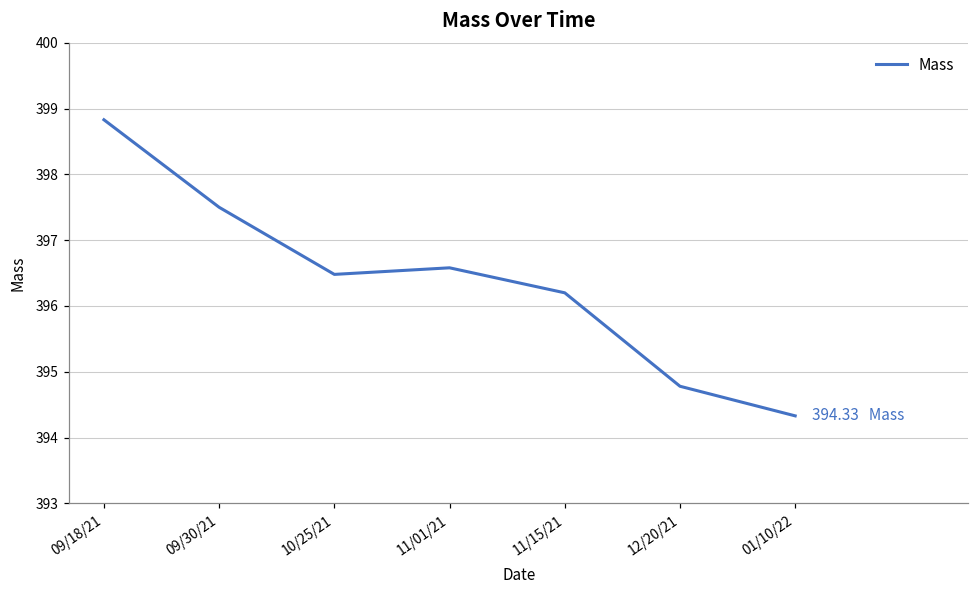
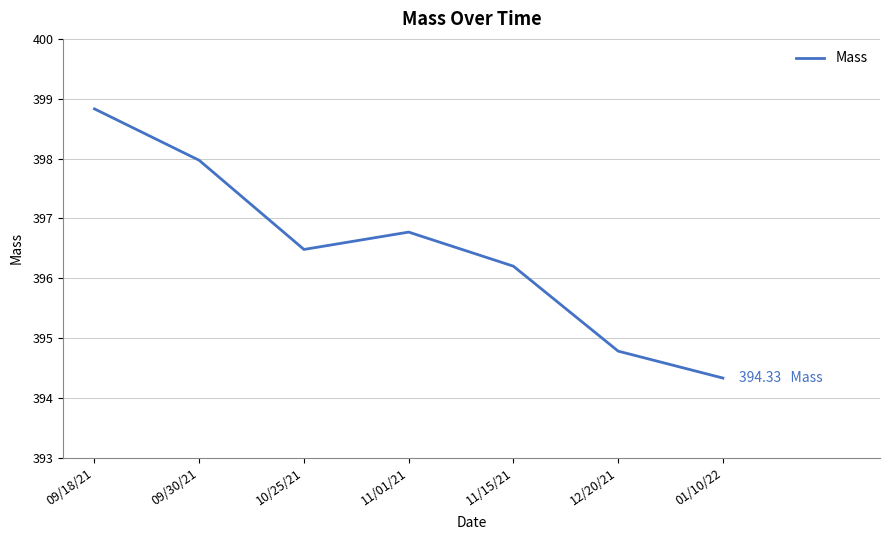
  {
    "09/18/21": 398.8,
-   "09/30/21": 397.5,
+   "09/30/21": 398.0,
    "10/25/21": 396.5,
-   "11/01/21": 396.6,
+   "11/01/21": 396.8,
    "11/15/21": 396.2,
    "12/20/21": 394.8
  }
